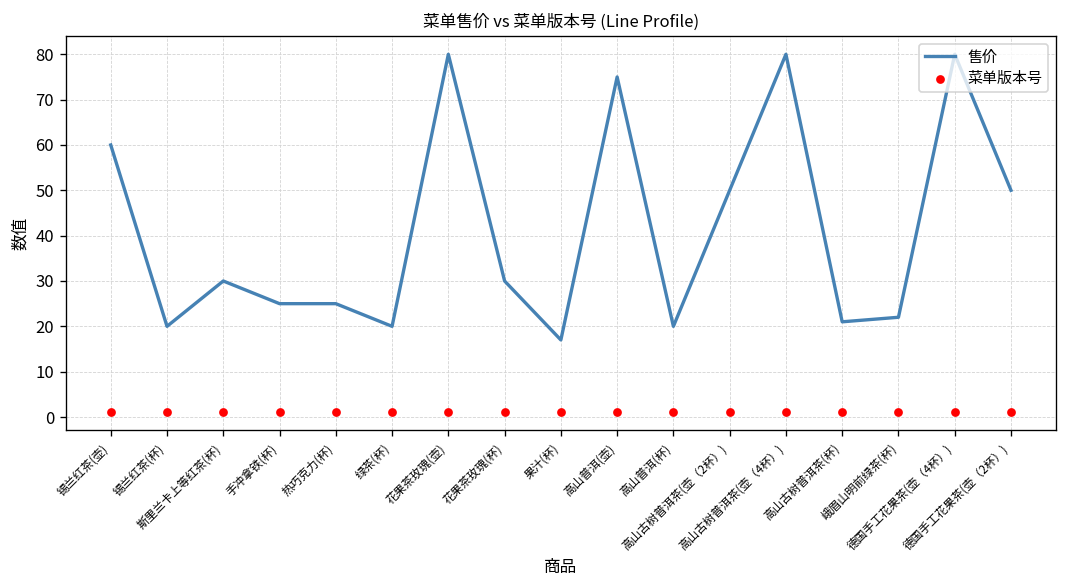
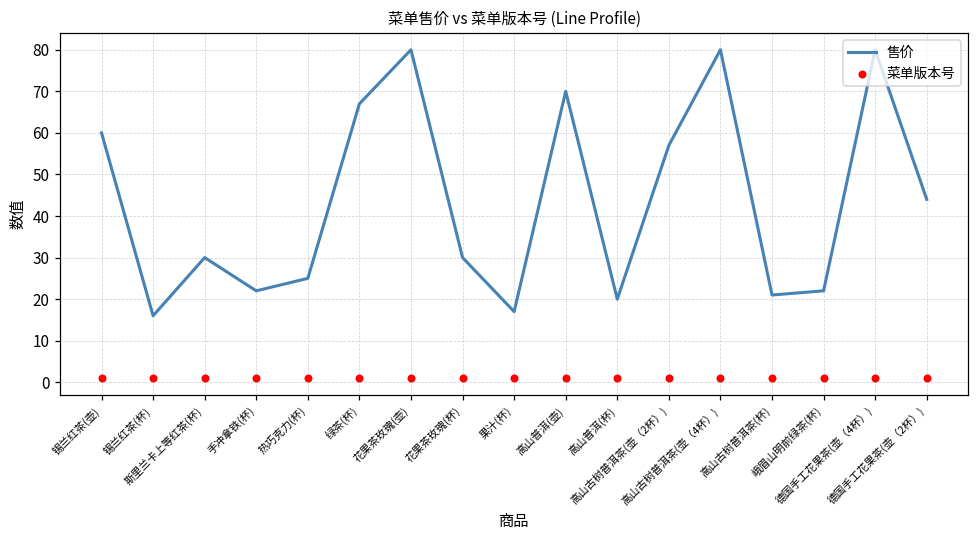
  {
    "售价": {
      "锡兰红茶(壶)": 60,
-     "锡兰红茶(杯)": 20,
+     "锡兰红茶(杯)": 16,
      "斯里兰卡上等红茶(杯)": 30,
-     "手冲拿铁(杯)": 25,
+     "手冲拿铁(杯)": 22,
      "热巧克力(杯)": 25,
-     "绿茶(杯)": 20,
+     "绿茶(杯)": 67,
      "花果茶玫瑰(壶)": 80,
      "花果茶玫瑰(杯)": 30,
      "果汁(杯)": 17,
-     "高山普洱(壶)": 75,
+     "高山普洱(壶)": 70,
      "高山普洱(杯)": 20,
-     "高山古树普洱茶(壶（2杯）)": 50,
+     "高山古树普洱茶(壶（2杯）)": 57,
      "高山古树普洱茶(壶（4杯）)": 80,
      "高山古树普洱茶(杯)": 21,
      "峨眉山明前绿茶(杯)": 22,
-     "德国手工花果茶(壶（2杯）)": 50
+     "德国手工花果茶(壶（2杯）)": 44
    }
  }
